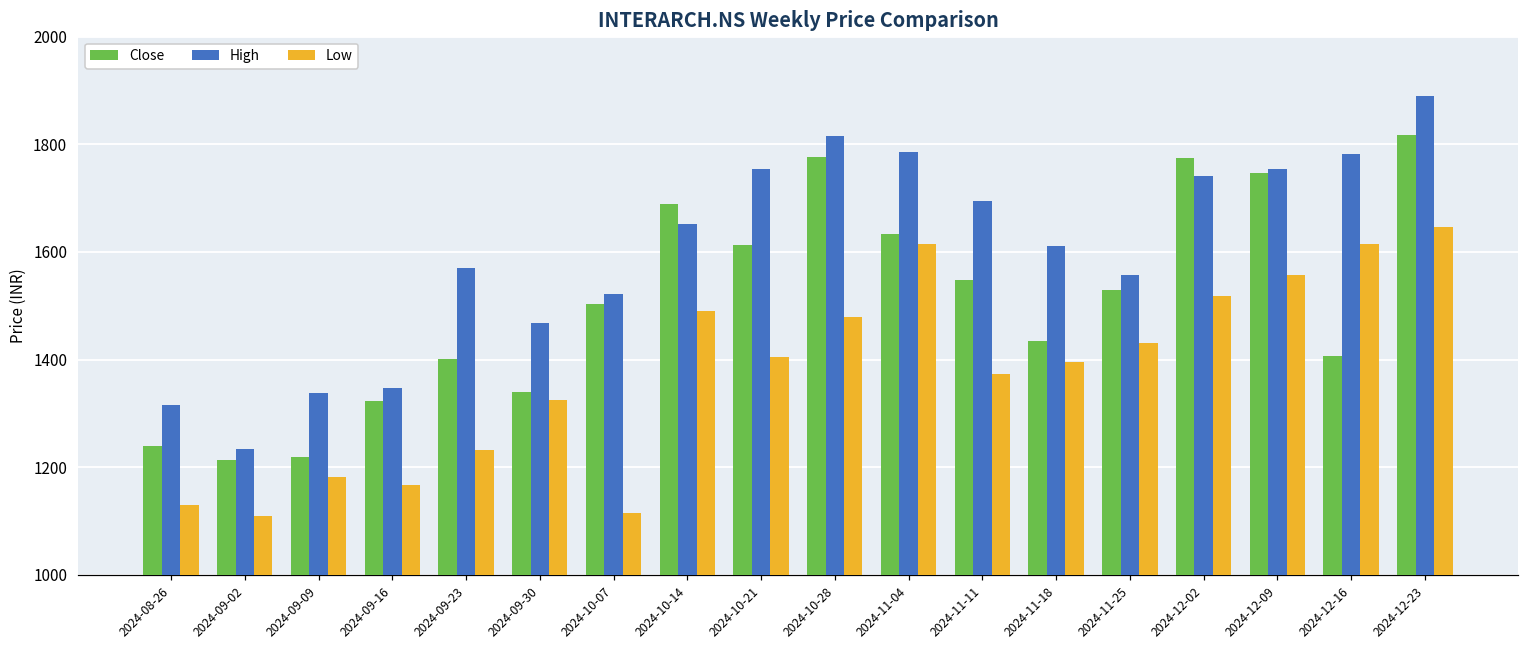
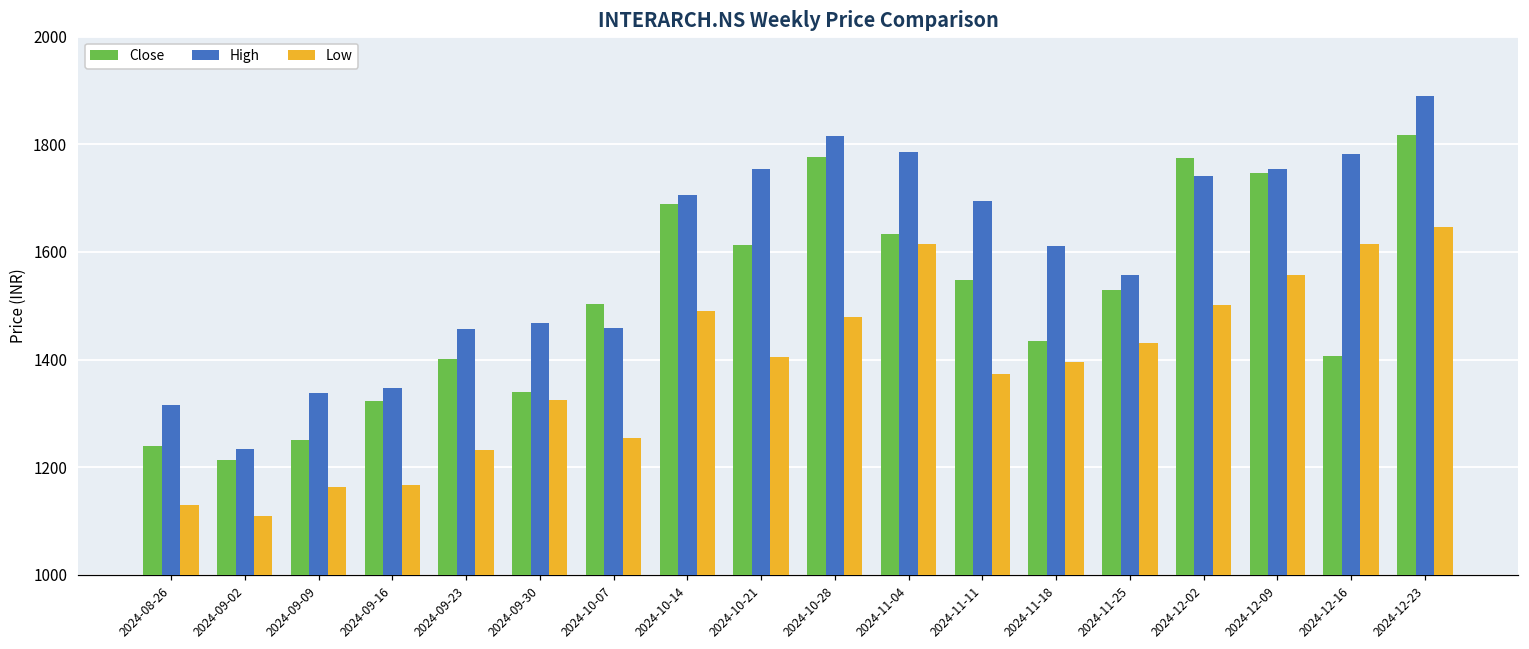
  {
    "Close": {
      "2024-08-26": 1240,
      "2024-09-02": 1210,
-     "2024-09-09": 1220,
+     "2024-09-09": 1250,
      "2024-09-16": 1320,
      "2024-09-23": 1400,
      "2024-09-30": 1340,
      "2024-10-07": 1500,
      "2024-10-14": 1690,
      "2024-10-21": 1610,
      "2024-10-28": 1780,
      "2024-11-04": 1630,
      "2024-11-11": 1550,
      "2024-11-18": 1430,
      "2024-11-25": 1530,
      "2024-12-02": 1770,
      "2024-12-09": 1750,
      "2024-12-16": 1410,
      "2024-12-23": 1820
    },
    "High": {
      "2024-08-26": 1310,
      "2024-09-02": 1230,
      "2024-09-09": 1340,
      "2024-09-16": 1350,
-     "2024-09-23": 1570,
+     "2024-09-23": 1460,
      "2024-09-30": 1470,
-     "2024-10-07": 1520,
-     "2024-10-14": 1650,
+     "2024-10-07": 1460,
+     "2024-10-14": 1710,
      "2024-10-21": 1750,
      "2024-10-28": 1820,
      "2024-11-04": 1780,
      "2024-11-11": 1690,
      "2024-11-18": 1610,
      "2024-11-25": 1560,
      "2024-12-02": 1740,
      "2024-12-09": 1760,
      "2024-12-16": 1780,
      "2024-12-23": 1890
    },
    "Low": {
      "2024-08-26": 1130,
      "2024-09-02": 1110,
-     "2024-09-09": 1180,
+     "2024-09-09": 1160,
      "2024-09-16": 1170,
      "2024-09-23": 1230,
      "2024-09-30": 1330,
-     "2024-10-07": 1120,
+     "2024-10-07": 1250,
      "2024-10-14": 1490,
      "2024-10-21": 1400,
      "2024-10-28": 1480,
      "2024-11-04": 1620,
      "2024-11-11": 1370,
      "2024-11-18": 1400,
      "2024-11-25": 1430,
-     "2024-12-02": 1520,
+     "2024-12-02": 1500,
      "2024-12-09": 1560,
      "2024-12-16": 1610,
      "2024-12-23": 1650
    }
  }
